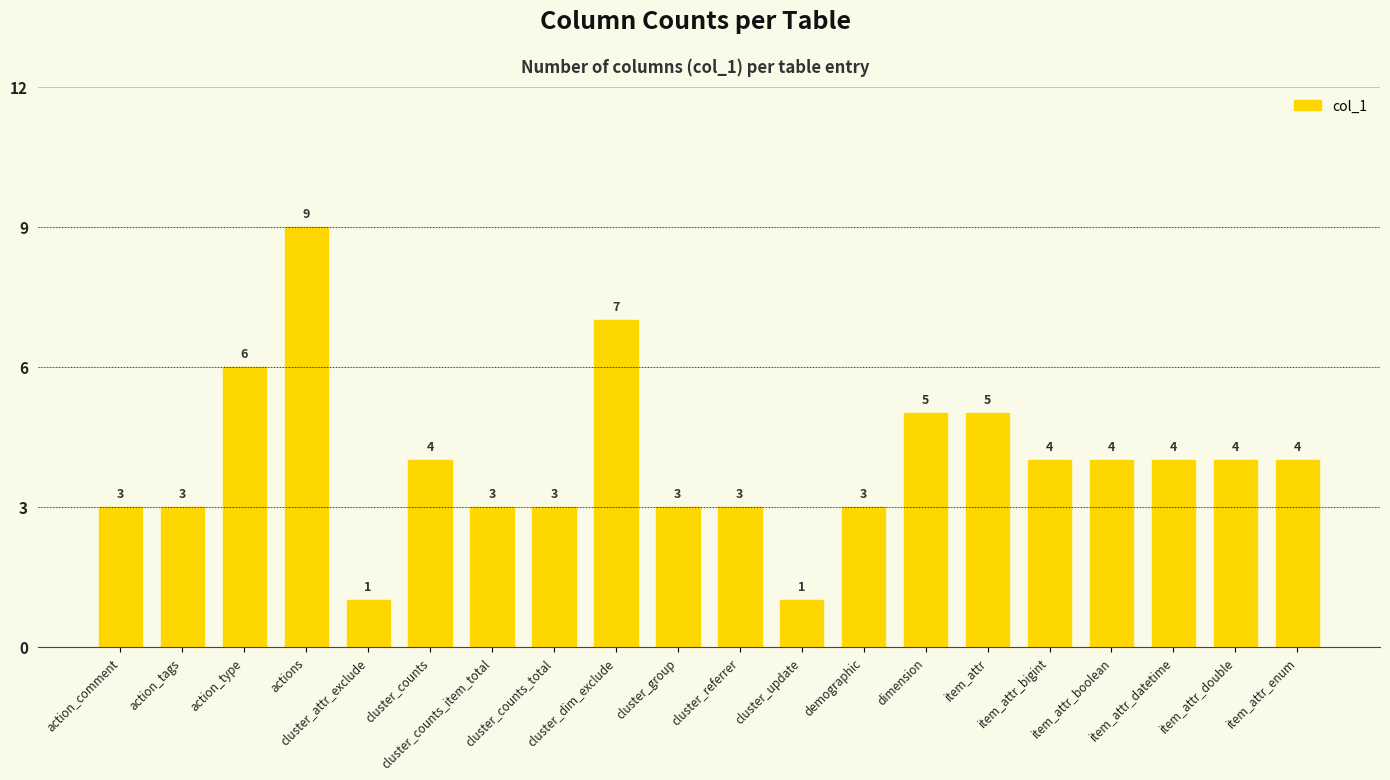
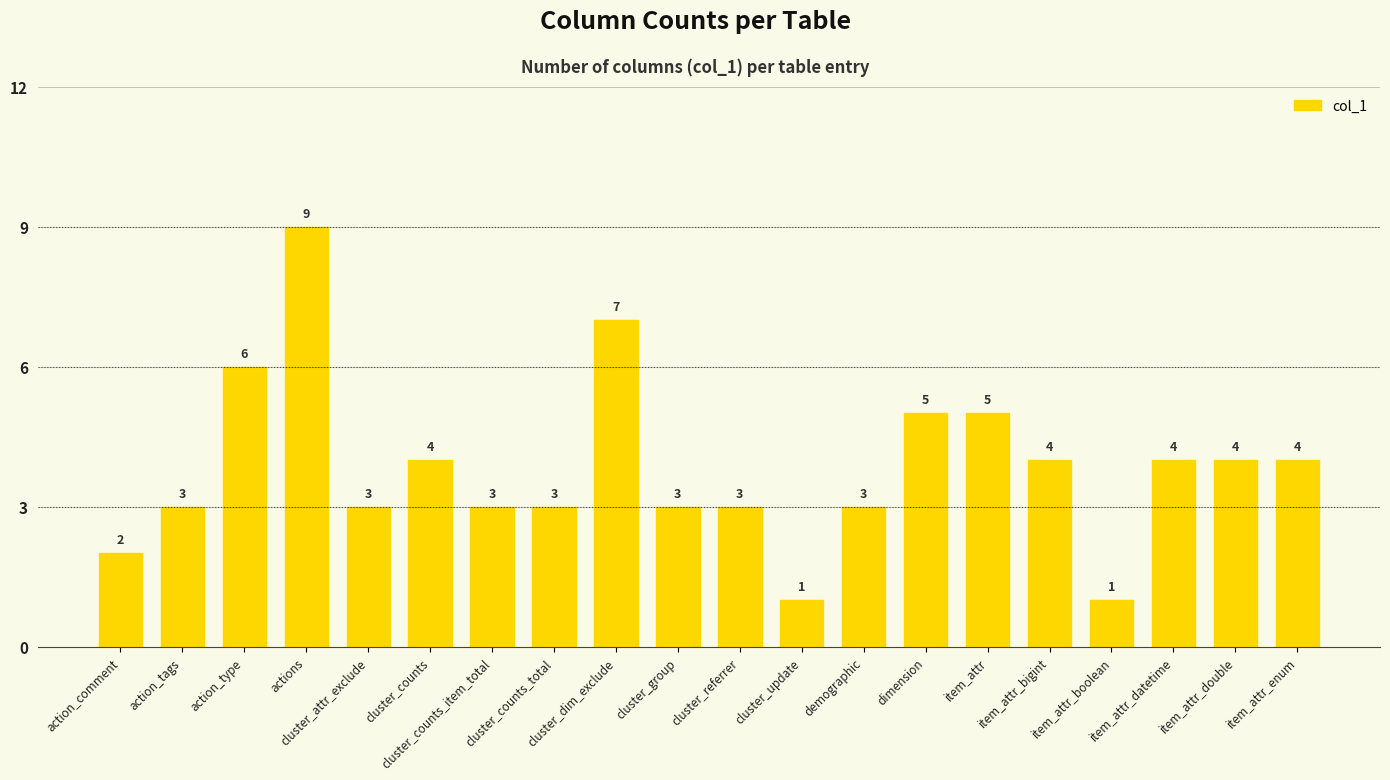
  {
-   "action_comment": 3,
+   "action_comment": 2,
    "action_tags": 3,
    "action_type": 6,
    "actions": 9,
-   "cluster_attr_exclude": 1,
+   "cluster_attr_exclude": 3,
    "cluster_counts": 4,
    "cluster_counts_item_total": 3,
    "cluster_counts_total": 3,
    "cluster_dim_exclude": 7,
    "cluster_group": 3,
    "cluster_referrer": 3,
    "cluster_update": 1,
    "demographic": 3,
    "dimension": 5,
    "item_attr": 5,
    "item_attr_bigint": 4,
-   "item_attr_boolean": 4,
+   "item_attr_boolean": 1,
    "item_attr_datetime": 4,
    "item_attr_double": 4,
    "item_attr_enum": 4
  }
